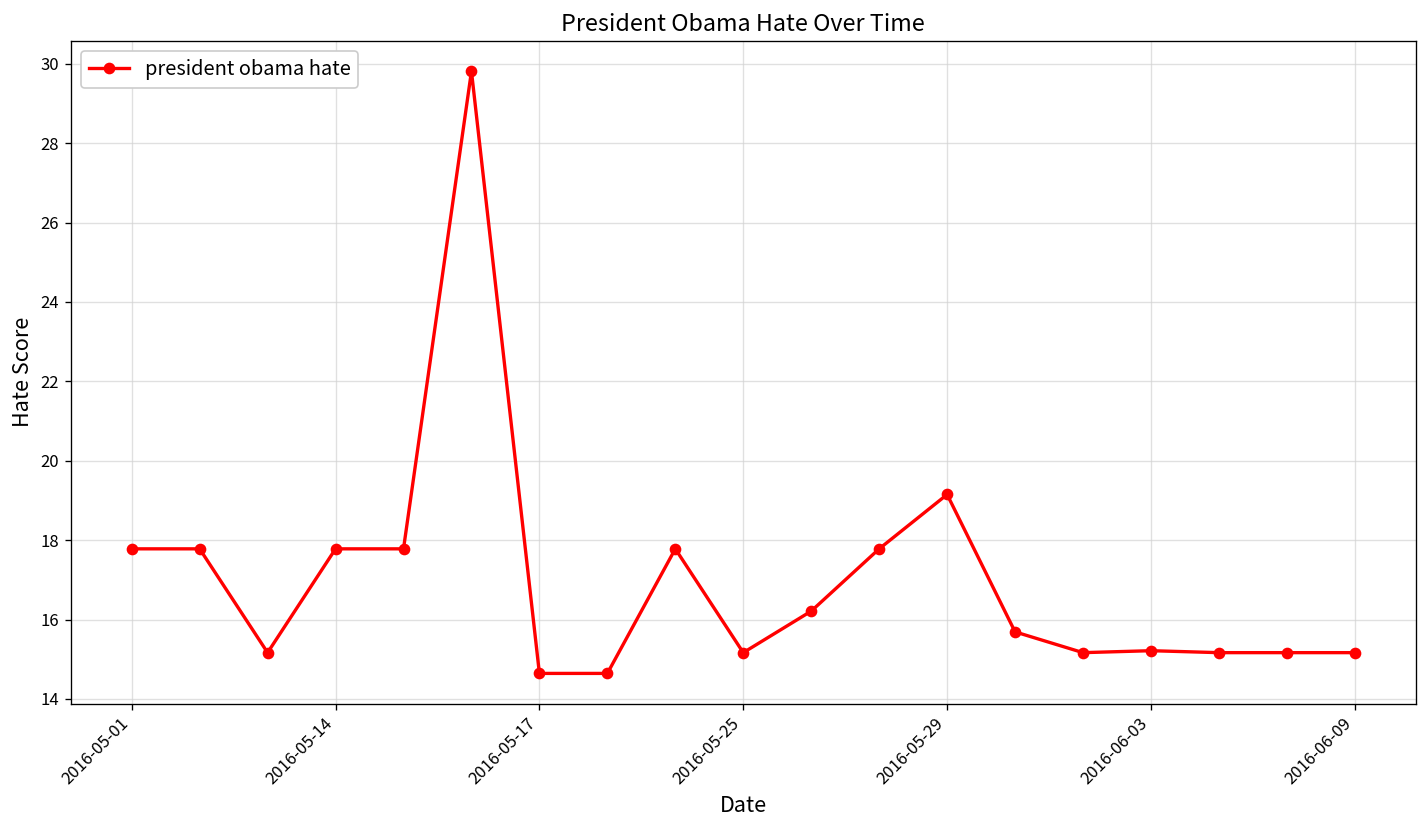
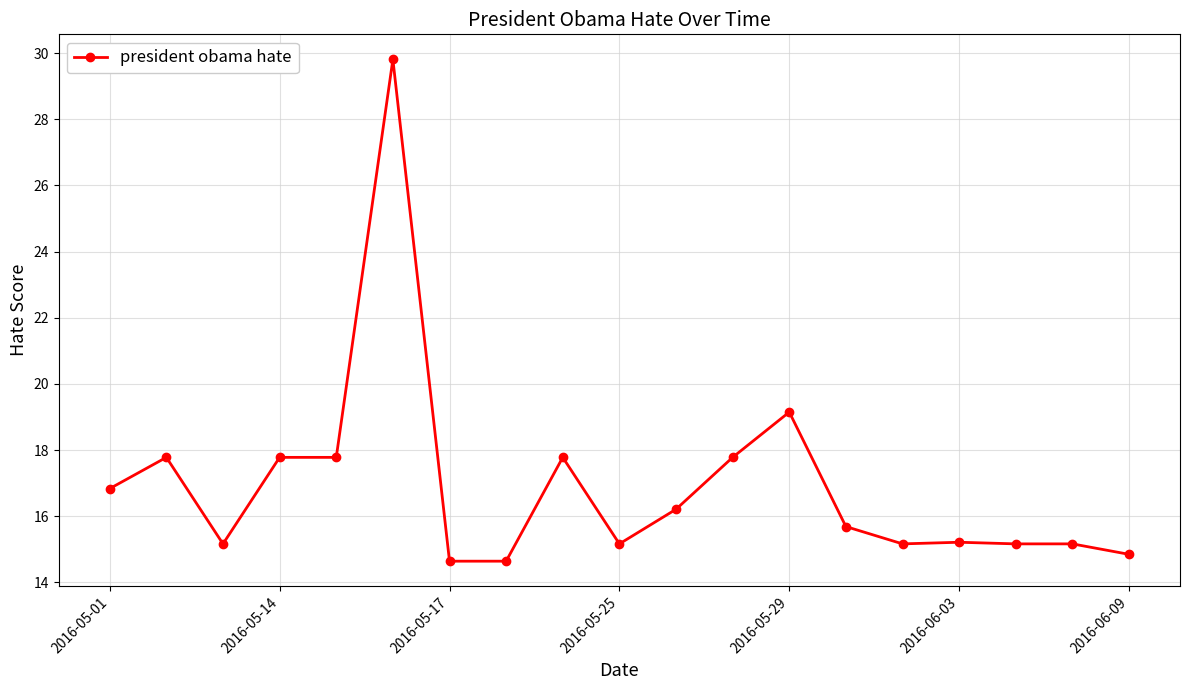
  {
-   "2016-05-01": 17.8,
+   "2016-05-01": 16.8,
    "2016-05-14": 17.8,
    "2016-05-17": 14.6,
    "2016-05-25": 15.2,
    "2016-05-29": 19.2,
    "2016-06-03": 15.2,
-   "2016-06-09": 15.2
+   "2016-06-09": 14.8
  }
